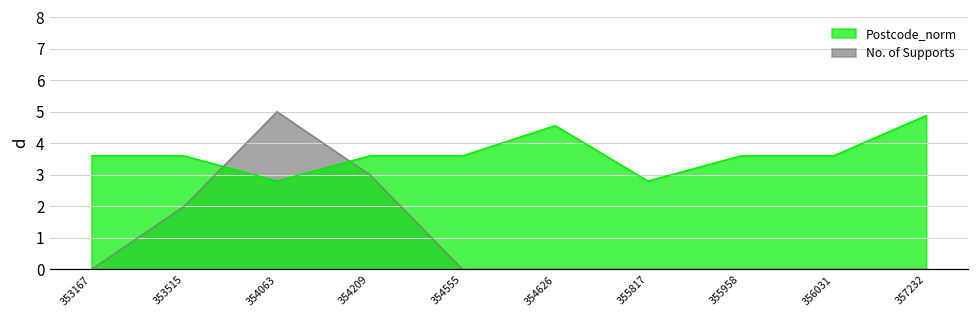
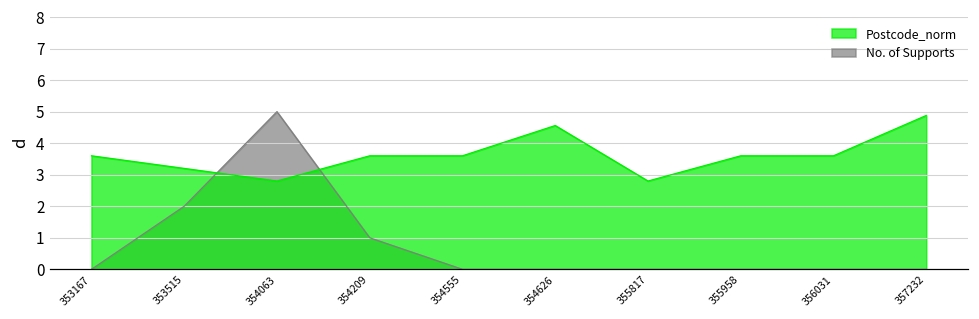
  {
    "No. of Supports": {
      "353167": 0,
      "353515": 2,
      "354063": 5,
-     "354209": 3,
+     "354209": 1,
      "354555": 0,
      "354626": 0,
      "355817": 0,
      "355958": 0,
      "356031": 0,
      "357232": 0
    },
    "Postcode_norm": {
      "353167": 3.6,
-     "353515": 3.6,
+     "353515": 3.2,
      "354063": 2.8,
      "354209": 3.6,
      "354555": 3.6,
      "354626": 4.6,
      "355817": 2.8,
      "355958": 3.6,
      "356031": 3.6,
      "357232": 4.9
    }
  }
